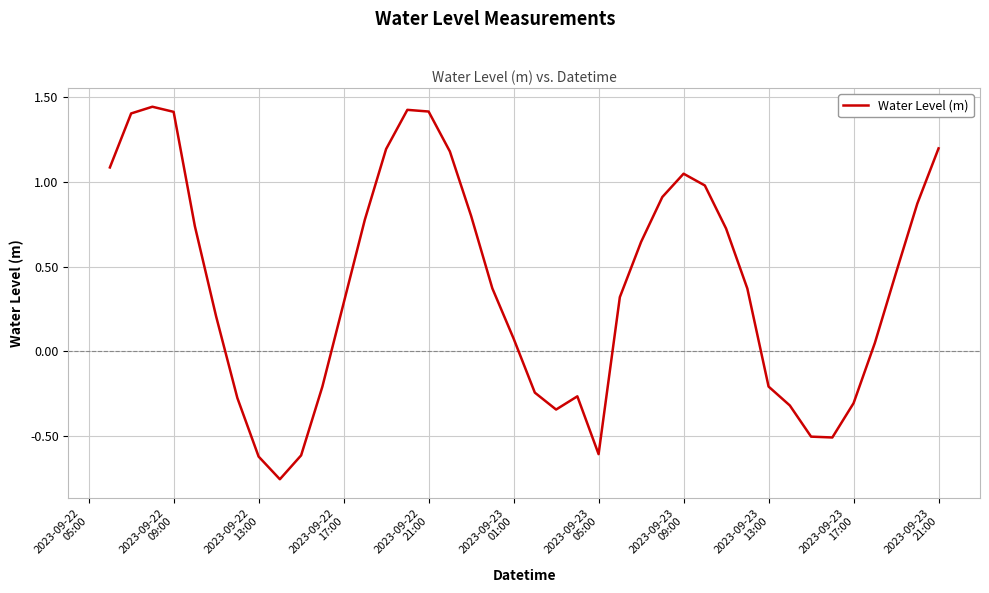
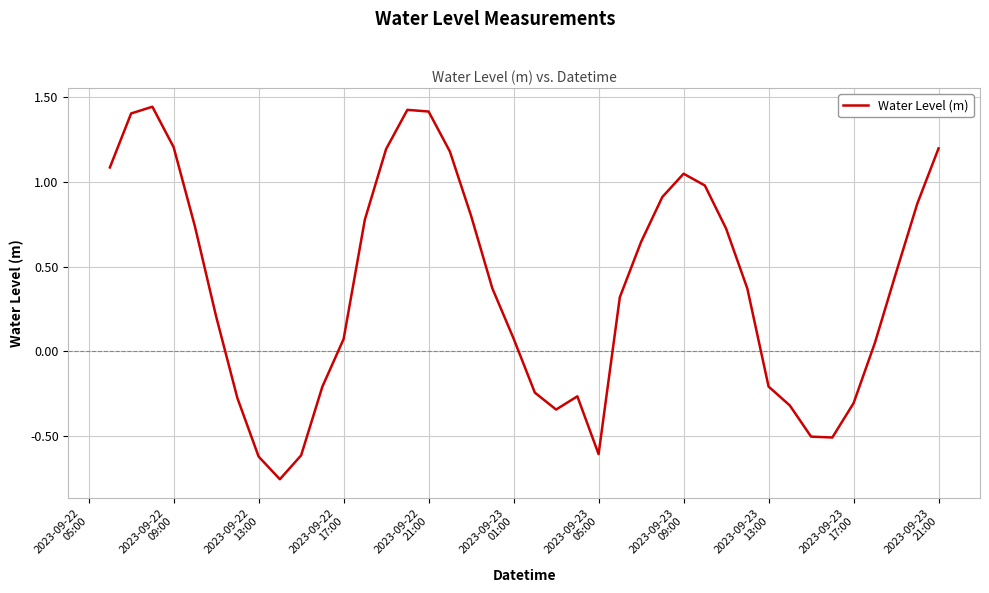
  {
-   "2023-09-22 09:00": 1.41,
+   "2023-09-22 09:00": 1.20,
    "2023-09-22 13:00": -0.62,
-   "2023-09-22 17:00": 0.28,
+   "2023-09-22 17:00": 0.07,
    "2023-09-22 21:00": 1.41,
    "2023-09-23 01:00": 0.08,
    "2023-09-23 05:00": -0.61,
    "2023-09-23 09:00": 1.05,
    "2023-09-23 13:00": -0.21,
    "2023-09-23 17:00": -0.31,
    "2023-09-23 21:00": 1.20
  }
